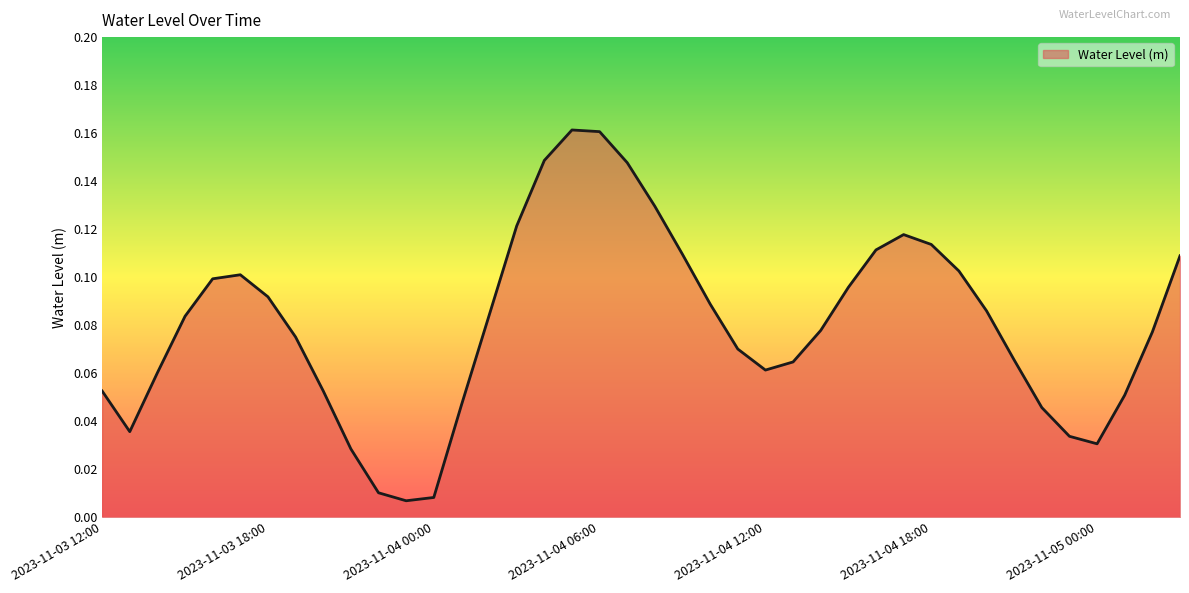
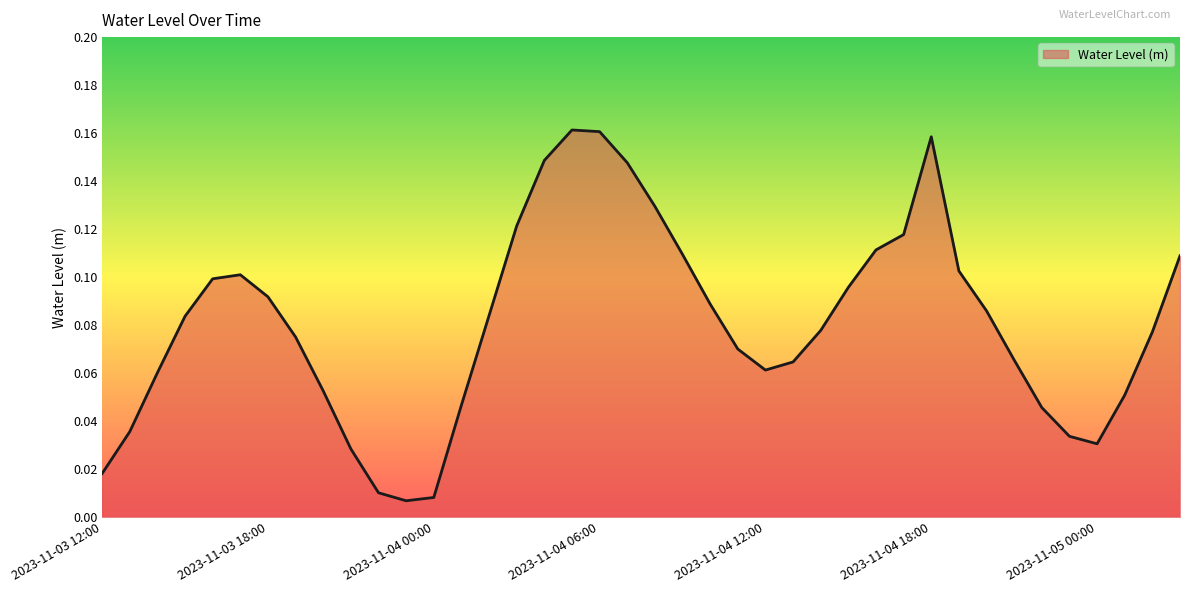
  {
-   "2023-11-03 12:00": 0.053,
+   "2023-11-03 12:00": 0.018,
    "2023-11-03 18:00": 0.092,
    "2023-11-04 00:00": 0.008,
    "2023-11-04 06:00": 0.161,
    "2023-11-04 12:00": 0.061,
-   "2023-11-04 18:00": 0.114,
+   "2023-11-04 18:00": 0.159,
    "2023-11-05 00:00": 0.031
  }
